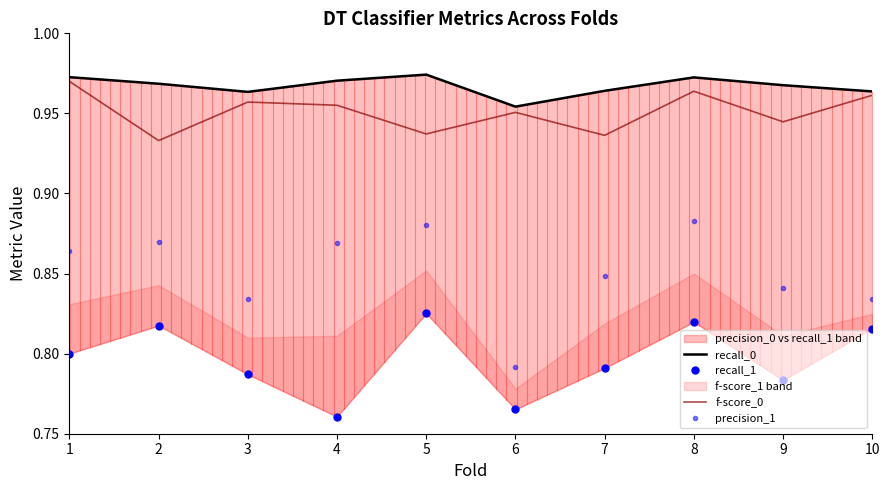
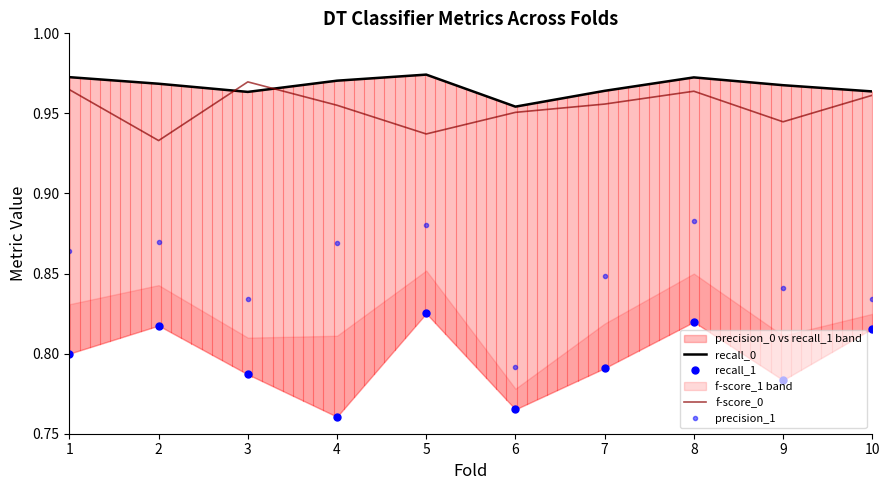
  {
    "f-score_0": {
-     "1": 0.970,
+     "1": 0.965,
      "2": 0.933,
-     "3": 0.957,
+     "3": 0.970,
      "4": 0.955,
      "5": 0.937,
      "6": 0.951,
-     "7": 0.936,
+     "7": 0.956,
      "8": 0.964,
      "9": 0.945,
      "10": 0.961
    }
  }
